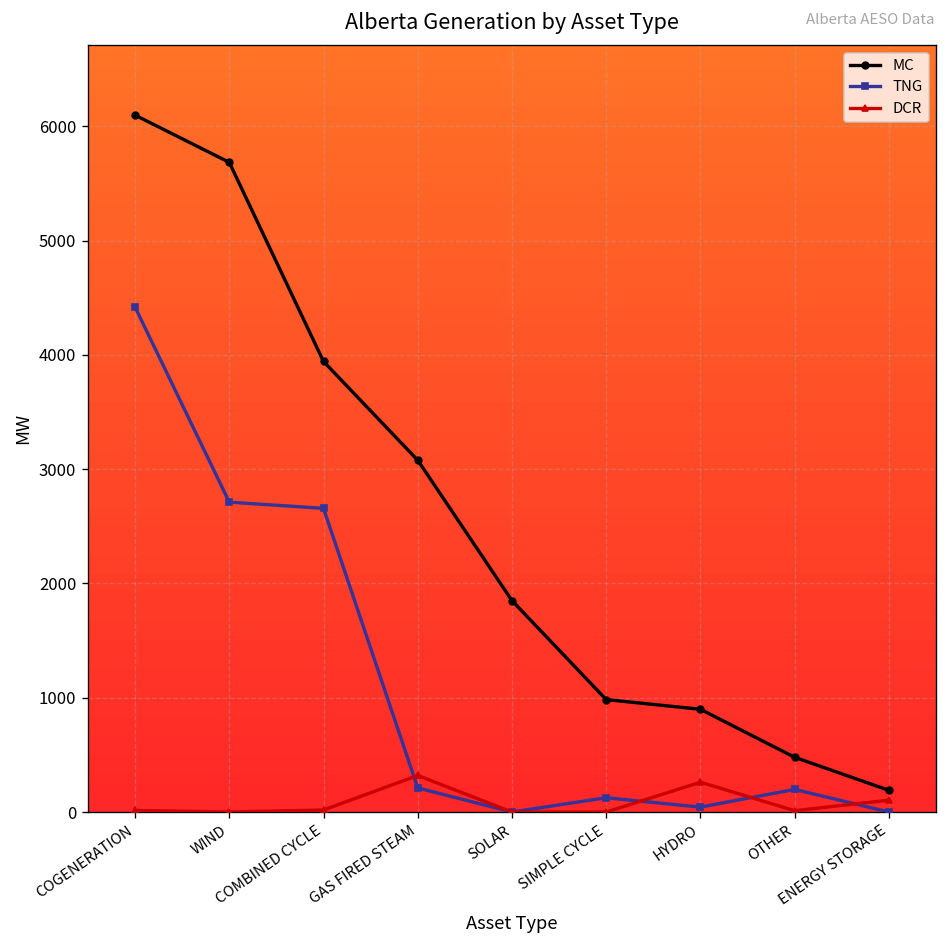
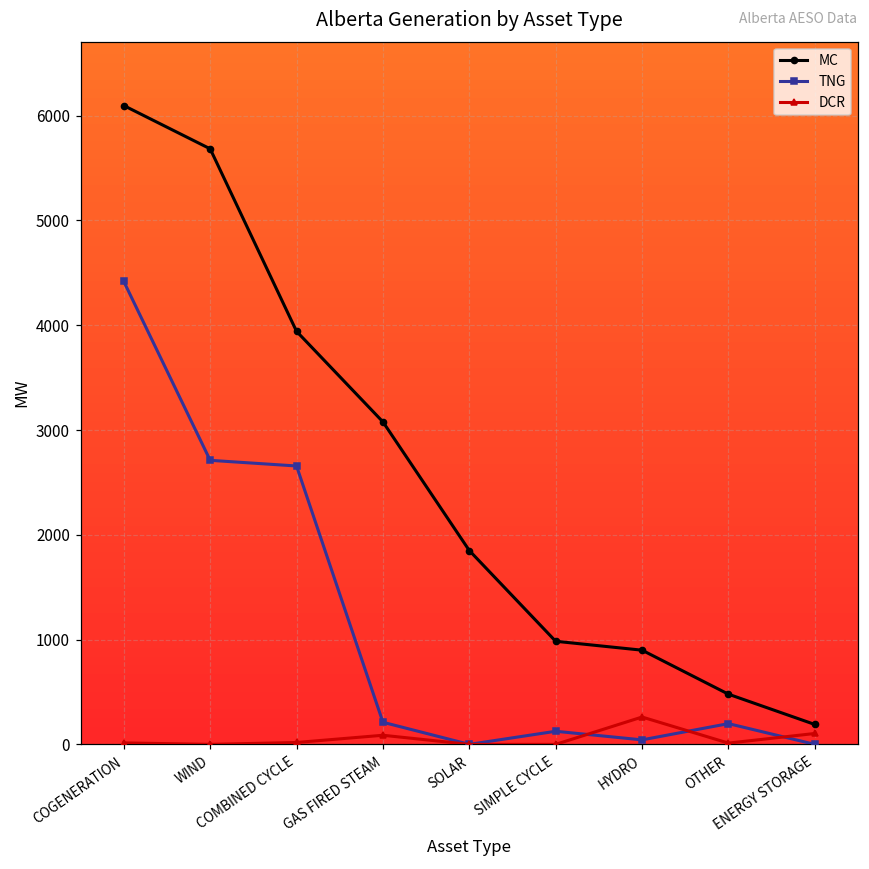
  {
    "MC": {
      "COGENERATION": 6100,
      "WIND": 5700,
      "COMBINED CYCLE": 3900,
      "GAS FIRED STEAM": 3100,
      "SOLAR": 1900,
      "SIMPLE CYCLE": 1000,
      "HYDRO": 900,
      "OTHER": 500,
      "ENERGY STORAGE": 200
    },
    "TNG": {
      "COGENERATION": 4400,
      "WIND": 2700,
      "COMBINED CYCLE": 2700,
      "GAS FIRED STEAM": 200,
      "SIMPLE CYCLE": 100,
      "HYDRO": 0,
      "OTHER": 200,
      "ENERGY STORAGE": 0
    },
    "DCR": {
      "COGENERATION": 0,
      "WIND": 0,
      "COMBINED CYCLE": 0,
-     "GAS FIRED STEAM": 300,
+     "GAS FIRED STEAM": 100,
      "SIMPLE CYCLE": 0,
      "HYDRO": 300,
      "OTHER": 0,
      "ENERGY STORAGE": 100
    }
  }
